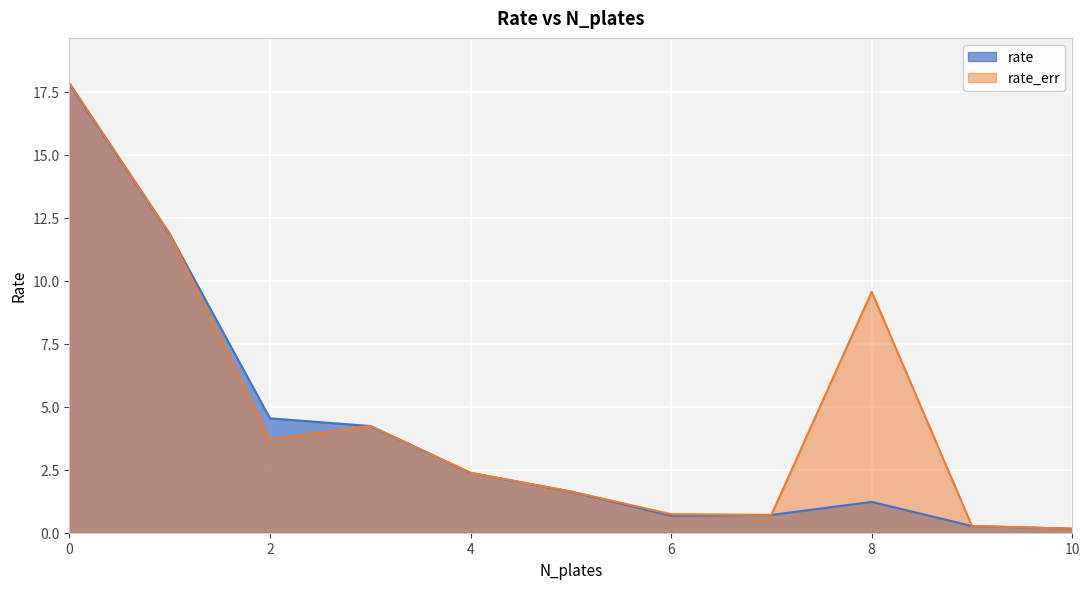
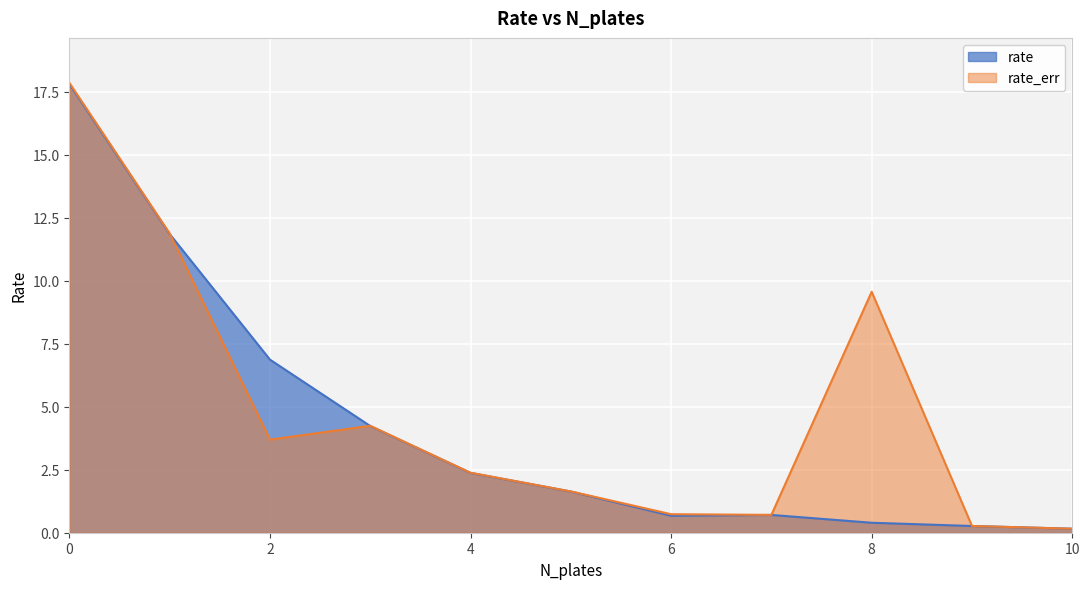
  {
    "rate": {
-     "2": 4.5,
-     "8": 1.2
+     "2": 6.9,
+     "8": 0.4
    },
    "rate_err": {
      "2": 3.7,
      "8": 9.6
    }
  }
